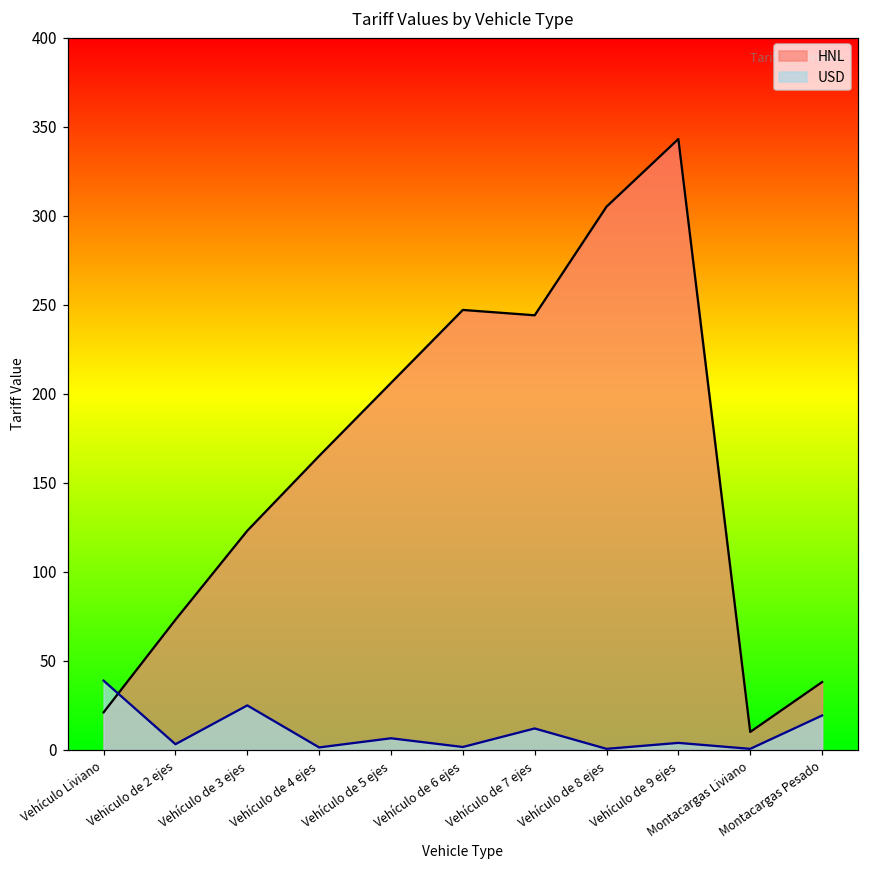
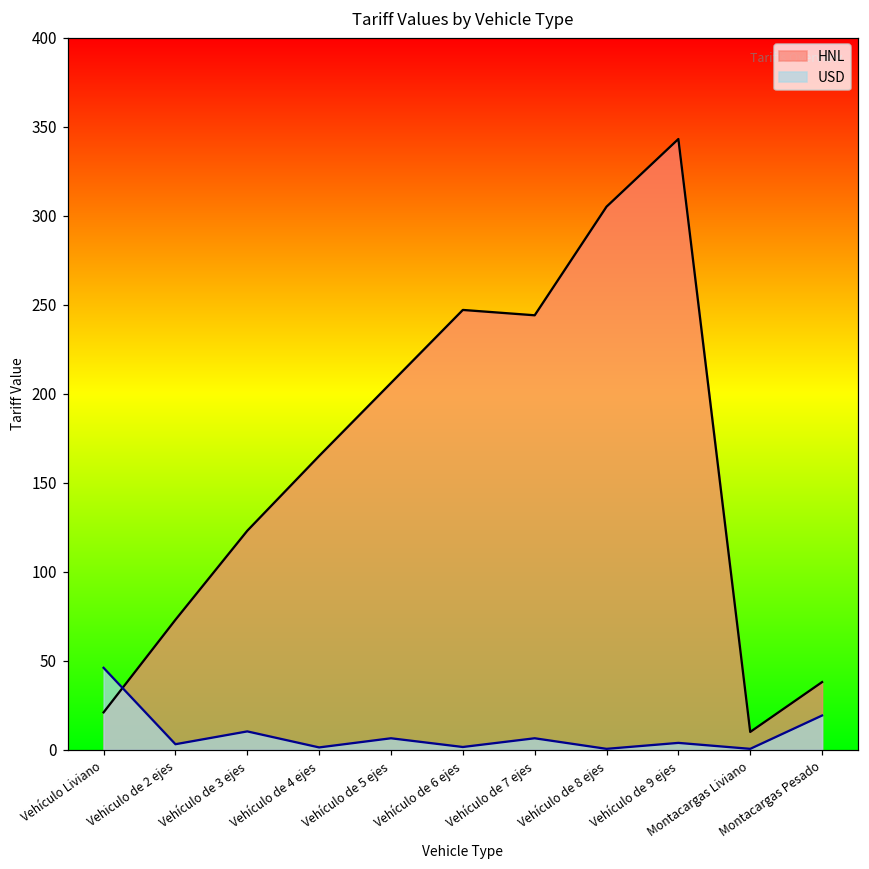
  {
    "HNL": {
      "Vehículo Liviano": 21,
      "Vehiculo de 2 ejes": 73,
      "Vehículo de 3 ejes": 123,
      "Vehículo de 4 ejes": 165,
      "Vehículo de 5 ejes": 206,
      "Vehículo de 6 ejes": 247,
      "Vehículo de 7 ejes": 244,
      "Vehículo de 8 ejes": 305,
      "Vehículo de 9 ejes": 343,
      "Montacargas Liviano": 10,
      "Montacargas Pesado": 38
    },
    "USD": {
-     "Vehículo Liviano": 39,
+     "Vehículo Liviano": 46,
      "Vehiculo de 2 ejes": 3,
-     "Vehículo de 3 ejes": 25,
+     "Vehículo de 3 ejes": 10,
      "Vehículo de 4 ejes": 1,
      "Vehículo de 5 ejes": 6,
      "Vehículo de 6 ejes": 2,
-     "Vehículo de 7 ejes": 12,
+     "Vehículo de 7 ejes": 6,
      "Vehículo de 8 ejes": 1,
      "Vehículo de 9 ejes": 4,
      "Montacargas Liviano": 1,
      "Montacargas Pesado": 19
    }
  }
